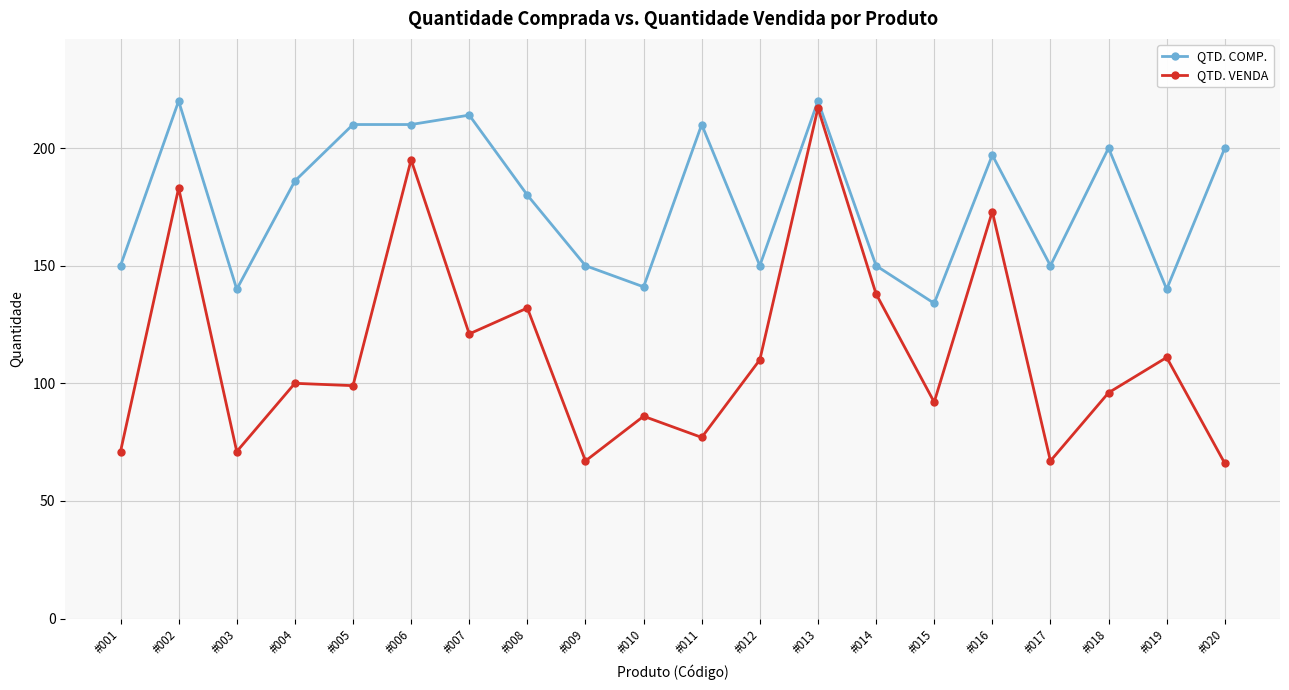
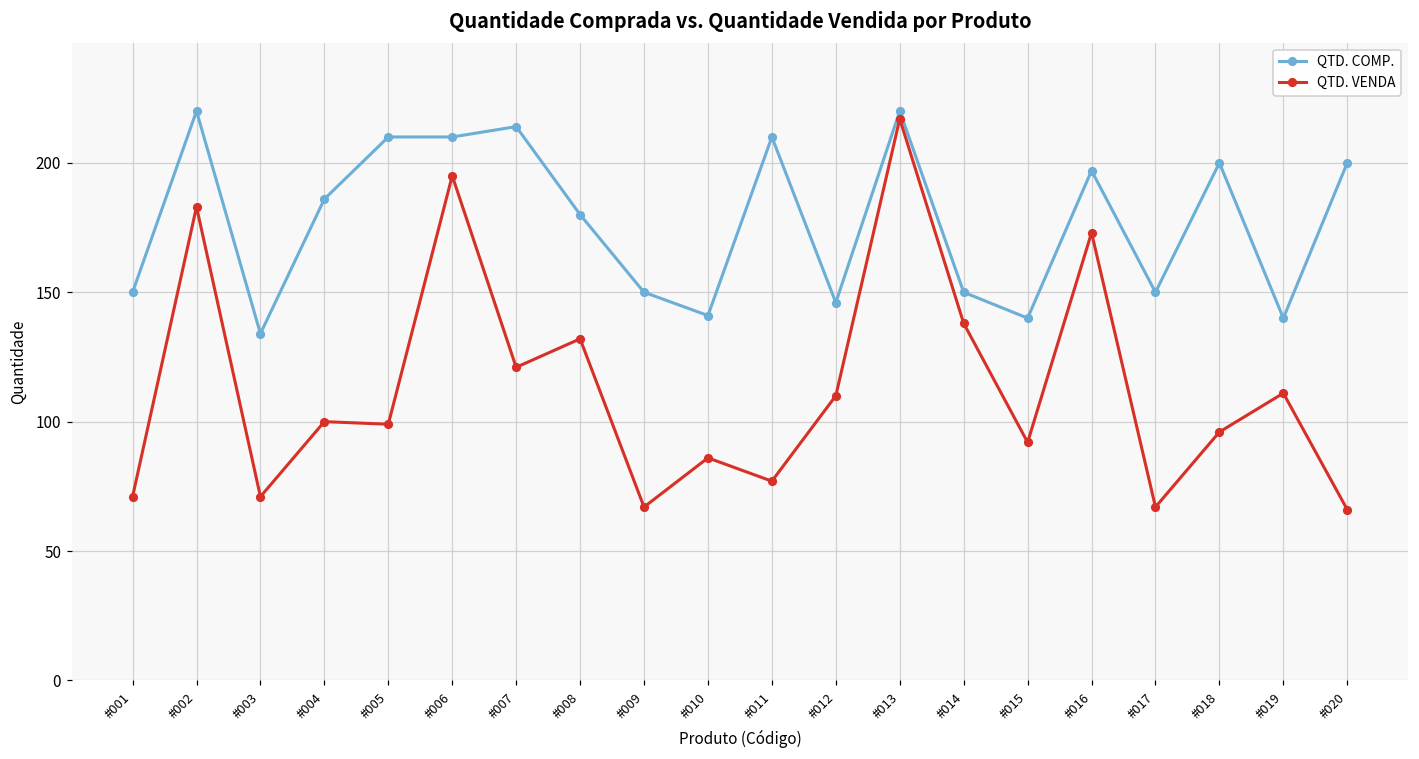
  {
    "QTD. COMP.": {
      "#001": 150,
      "#002": 220,
-     "#003": 140,
+     "#003": 134,
      "#004": 186,
      "#005": 210,
      "#006": 210,
      "#007": 214,
      "#008": 180,
      "#009": 150,
      "#010": 141,
      "#011": 210,
-     "#012": 150,
+     "#012": 146,
      "#013": 220,
      "#014": 150,
-     "#015": 134,
+     "#015": 140,
      "#016": 197,
      "#017": 150,
      "#018": 200,
      "#019": 140,
      "#020": 200
    },
    "QTD. VENDA": {
      "#001": 71,
      "#002": 183,
      "#003": 71,
      "#004": 100,
      "#005": 99,
      "#006": 195,
      "#007": 121,
      "#008": 132,
      "#009": 67,
      "#010": 86,
      "#011": 77,
      "#012": 110,
      "#013": 217,
      "#014": 138,
      "#015": 92,
      "#016": 173,
      "#017": 67,
      "#018": 96,
      "#019": 111,
      "#020": 66
    }
  }
